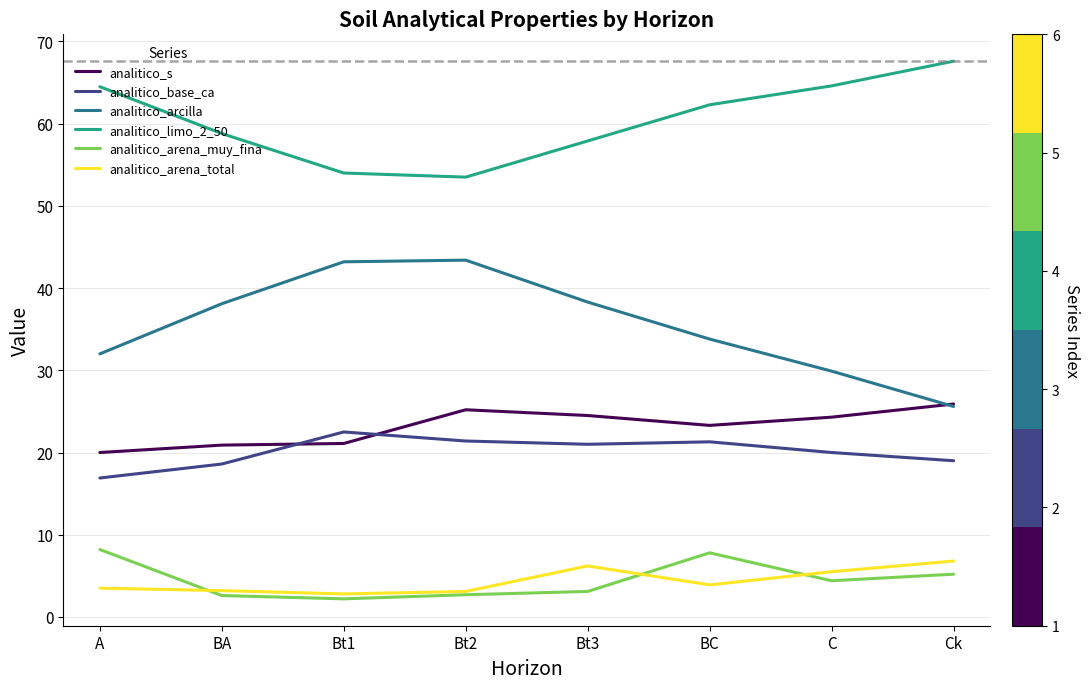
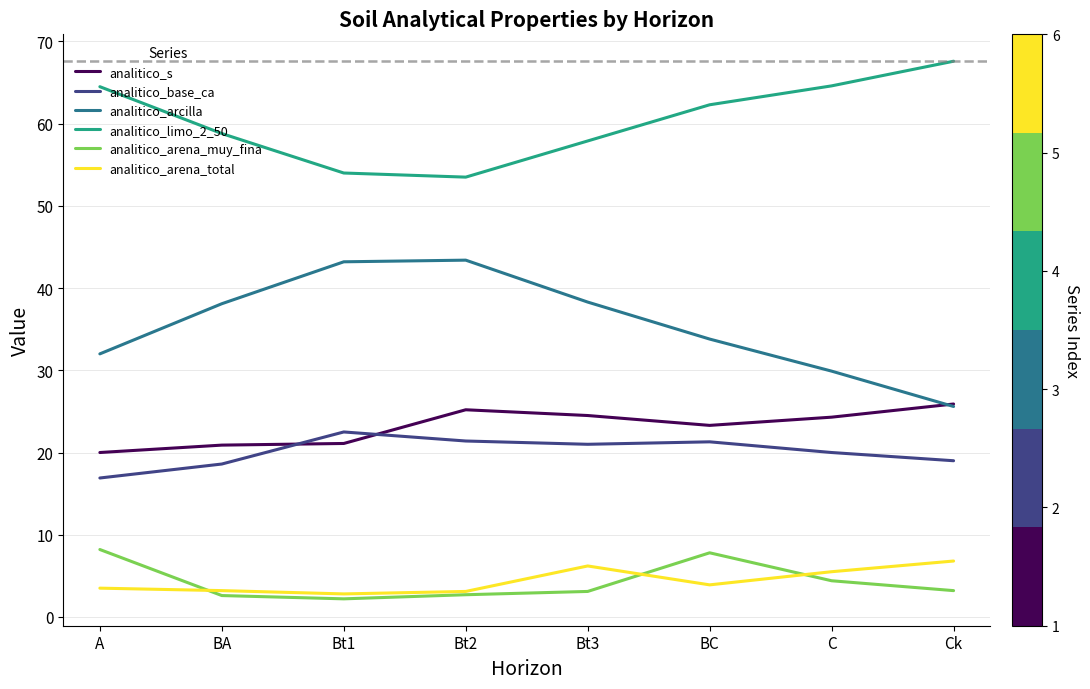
  {
    "analitico_s": {
      "A": 20,
      "BA": 21,
      "Bt1": 21,
      "Bt2": 25,
      "Bt3": 25,
      "BC": 23,
      "C": 24
    },
    "analitico_arena_muy_fina": {
      "A": 8,
      "BA": 3,
      "Bt1": 2,
      "Bt2": 3,
      "Bt3": 3,
      "BC": 8,
      "C": 4,
-     "Ck": 5
+     "Ck": 3
    },
    "analitico_arena_total": {
      "A": 4,
      "BA": 3,
      "Bt1": 3,
      "Bt2": 3,
      "Bt3": 6,
      "BC": 4,
      "C": 6,
      "Ck": 7
    }
  }
